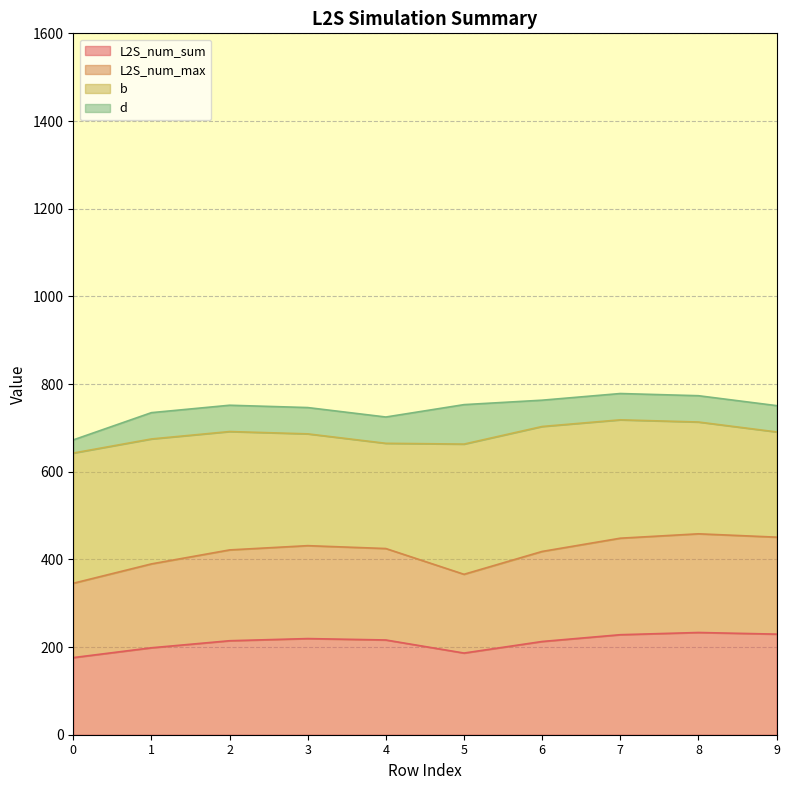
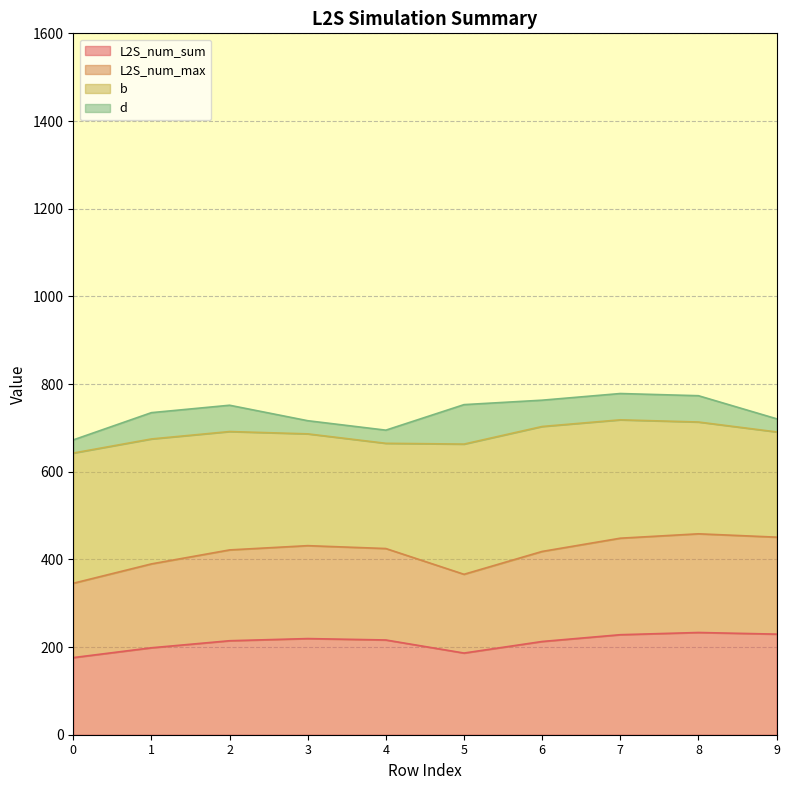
  {
    "d": {
      "0": 30,
      "1": 60,
      "2": 60,
-     "3": 60,
-     "4": 60,
+     "3": 30,
+     "4": 30,
      "5": 90,
      "6": 60,
      "7": 60,
      "8": 60,
-     "9": 60
+     "9": 30
    }
  }
